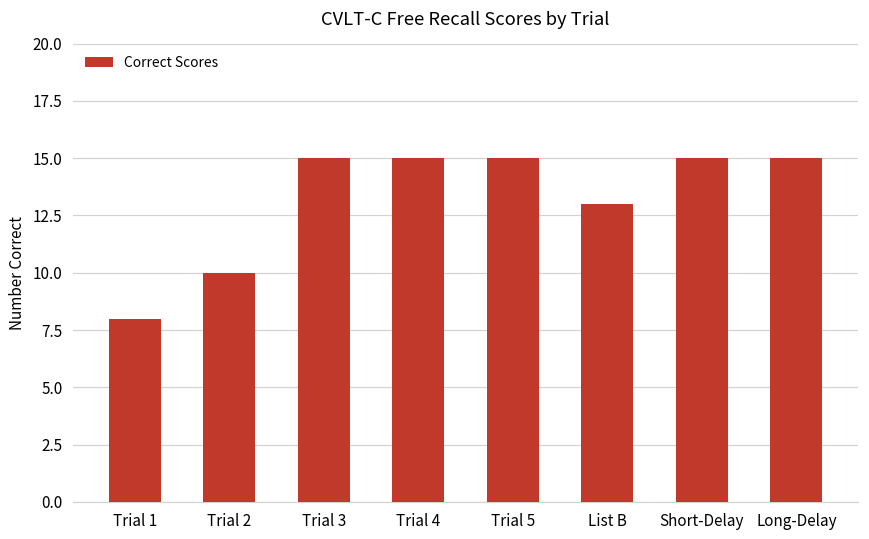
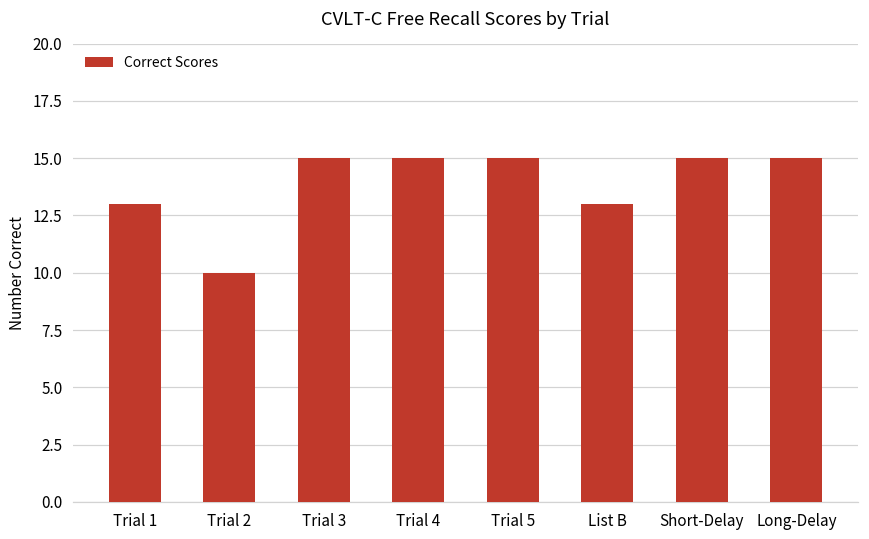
  {
-   "Trial 1": 8,
+   "Trial 1": 13,
    "Trial 2": 10,
    "Trial 3": 15,
    "Trial 4": 15,
    "Trial 5": 15,
    "List B": 13,
    "Short-Delay": 15,
    "Long-Delay": 15
  }
